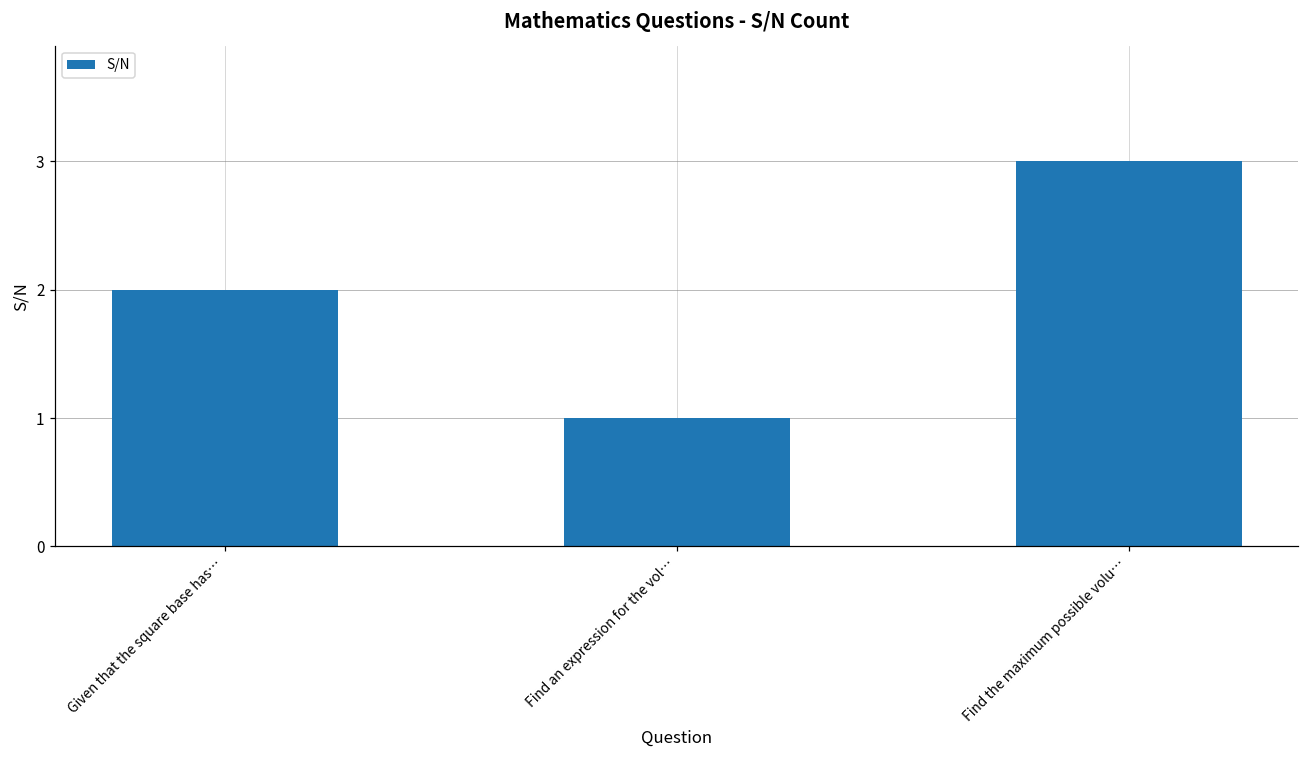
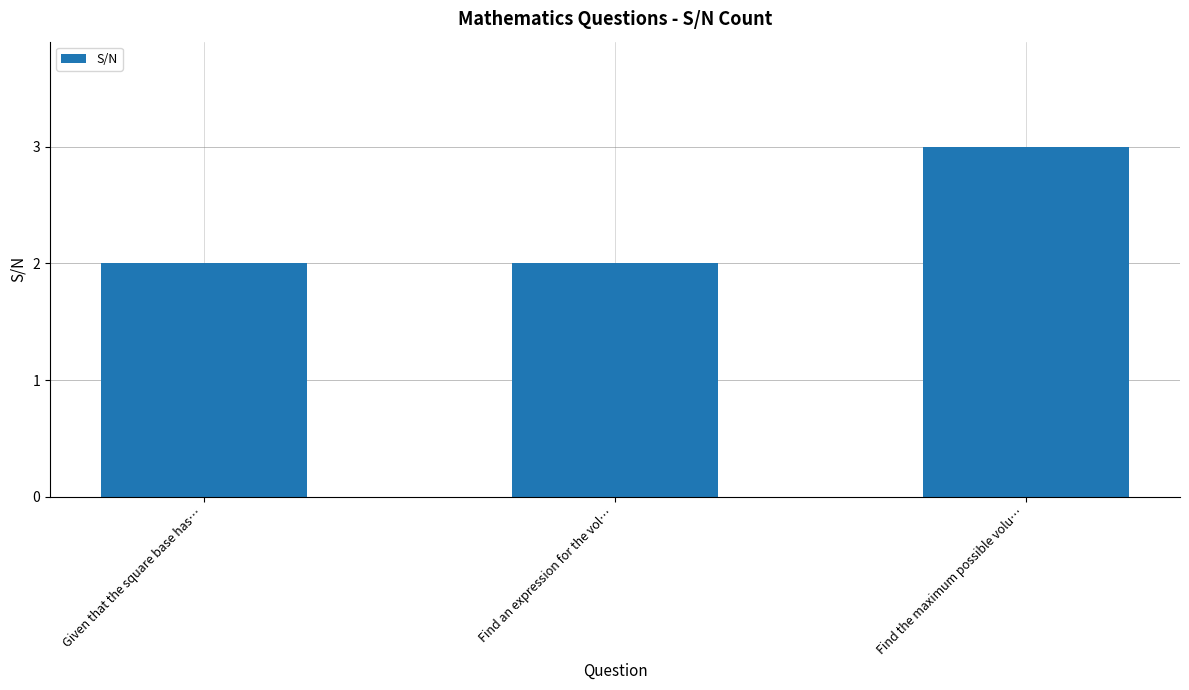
  {
    "Given that the square base has…": 2,
-   "Find an expression for the vol…": 1,
+   "Find an expression for the vol…": 2,
    "Find the maximum possible volu…": 3
  }
